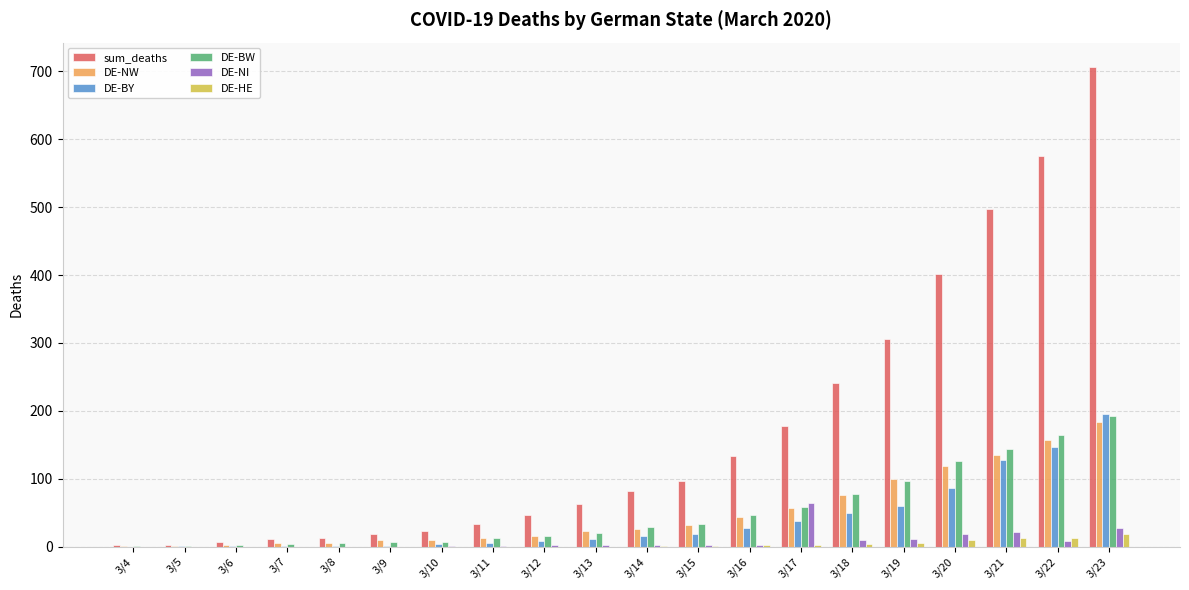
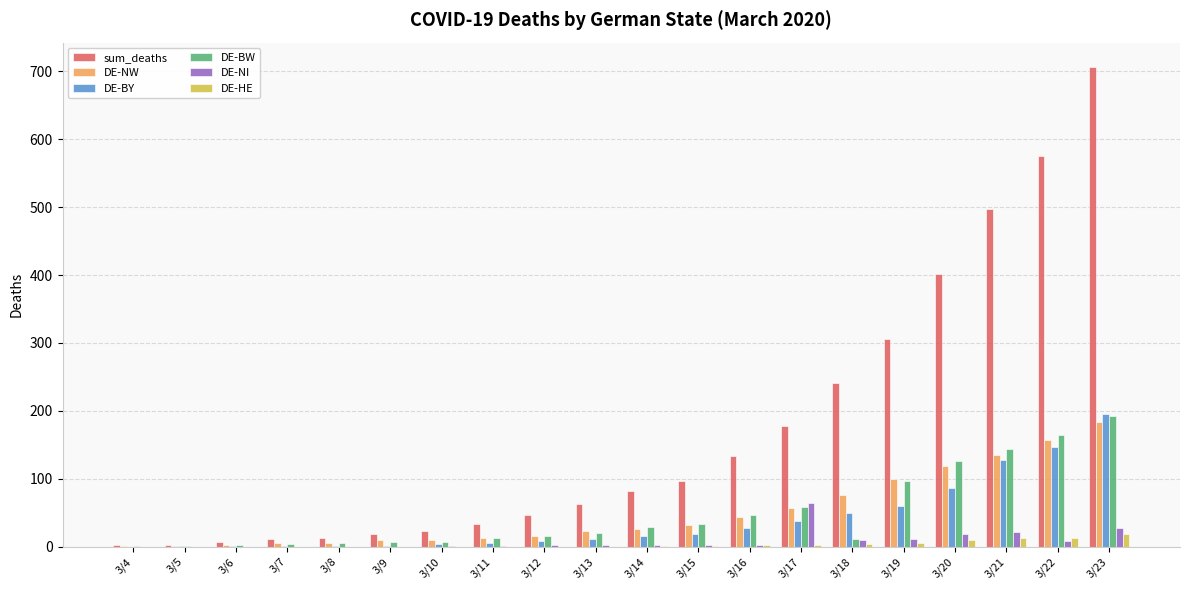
  {
    "sum_deaths": {
      "3/6": 10,
      "3/7": 10,
      "3/8": 10,
      "3/9": 20,
      "3/10": 20,
      "3/11": 30,
      "3/12": 50,
      "3/13": 60,
      "3/14": 80,
      "3/15": 100,
      "3/16": 130,
      "3/17": 180,
      "3/18": 240,
      "3/19": 310,
      "3/20": 400,
      "3/21": 500,
      "3/22": 580,
      "3/23": 710
    },
    "DE-BY": {
      "3/4": 0,
      "3/10": 0,
      "3/11": 10,
      "3/12": 10,
      "3/13": 10,
      "3/14": 20,
      "3/15": 20,
      "3/16": 30,
      "3/17": 40,
      "3/18": 50,
      "3/19": 60,
      "3/20": 90,
      "3/21": 130,
      "3/22": 150,
      "3/23": 200
    },
    "DE-BW": {
      "3/7": 0,
      "3/8": 10,
      "3/9": 10,
      "3/10": 10,
      "3/11": 10,
      "3/12": 20,
      "3/13": 20,
      "3/14": 30,
      "3/15": 30,
      "3/16": 50,
      "3/17": 60,
-     "3/18": 80,
+     "3/18": 10,
      "3/19": 100,
      "3/20": 130,
      "3/21": 140,
      "3/22": 160,
      "3/23": 190
    },
    "DE-NI": {
      "3/4": 0,
      "3/5": 0,
      "3/6": 0,
      "3/7": 0,
      "3/8": 0,
      "3/9": 0,
      "3/17": 60,
      "3/18": 10,
      "3/19": 10,
      "3/20": 20,
      "3/21": 20,
      "3/22": 10,
      "3/23": 30
    }
  }
